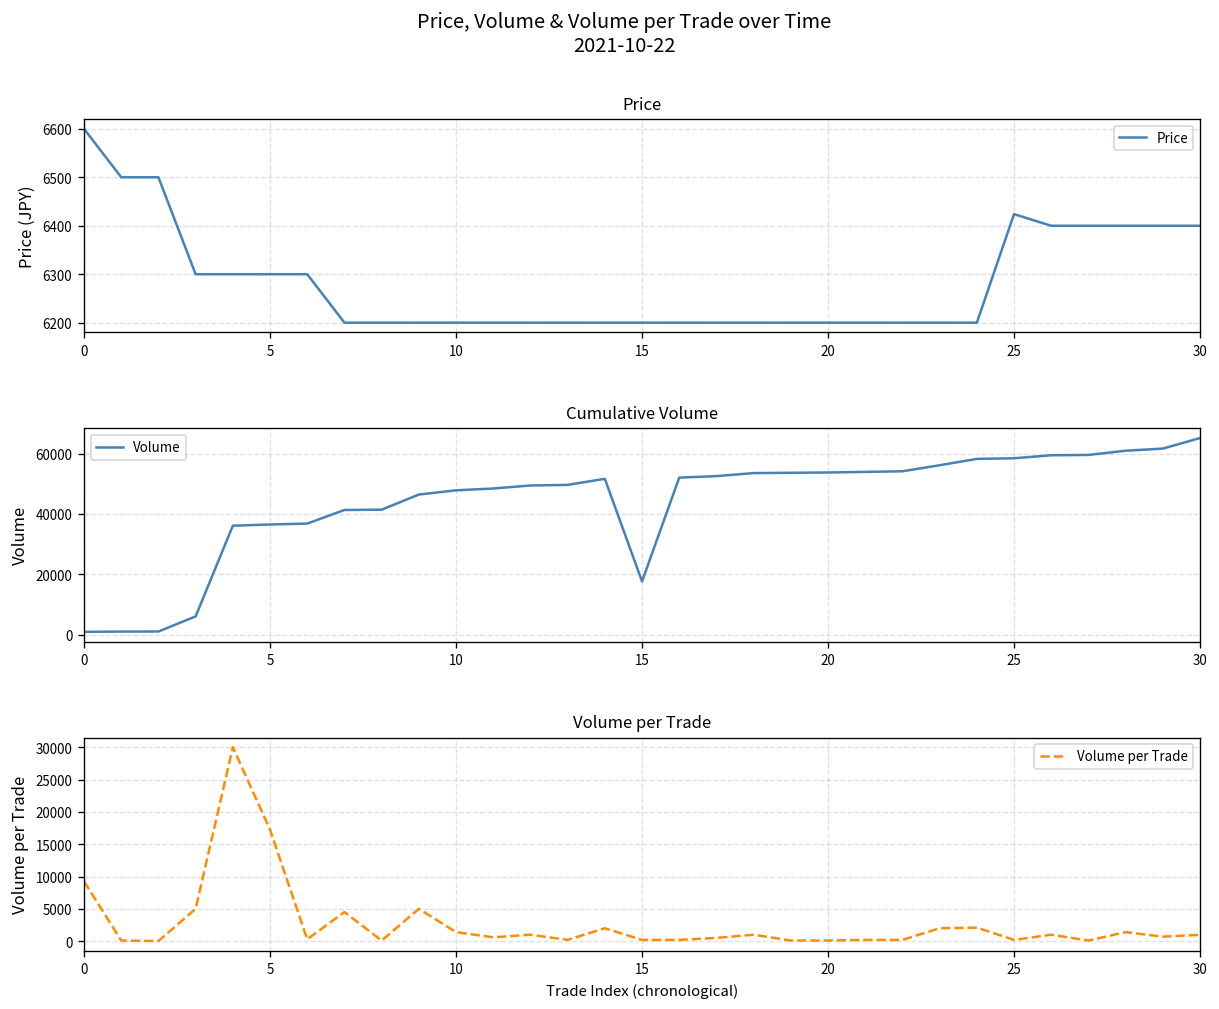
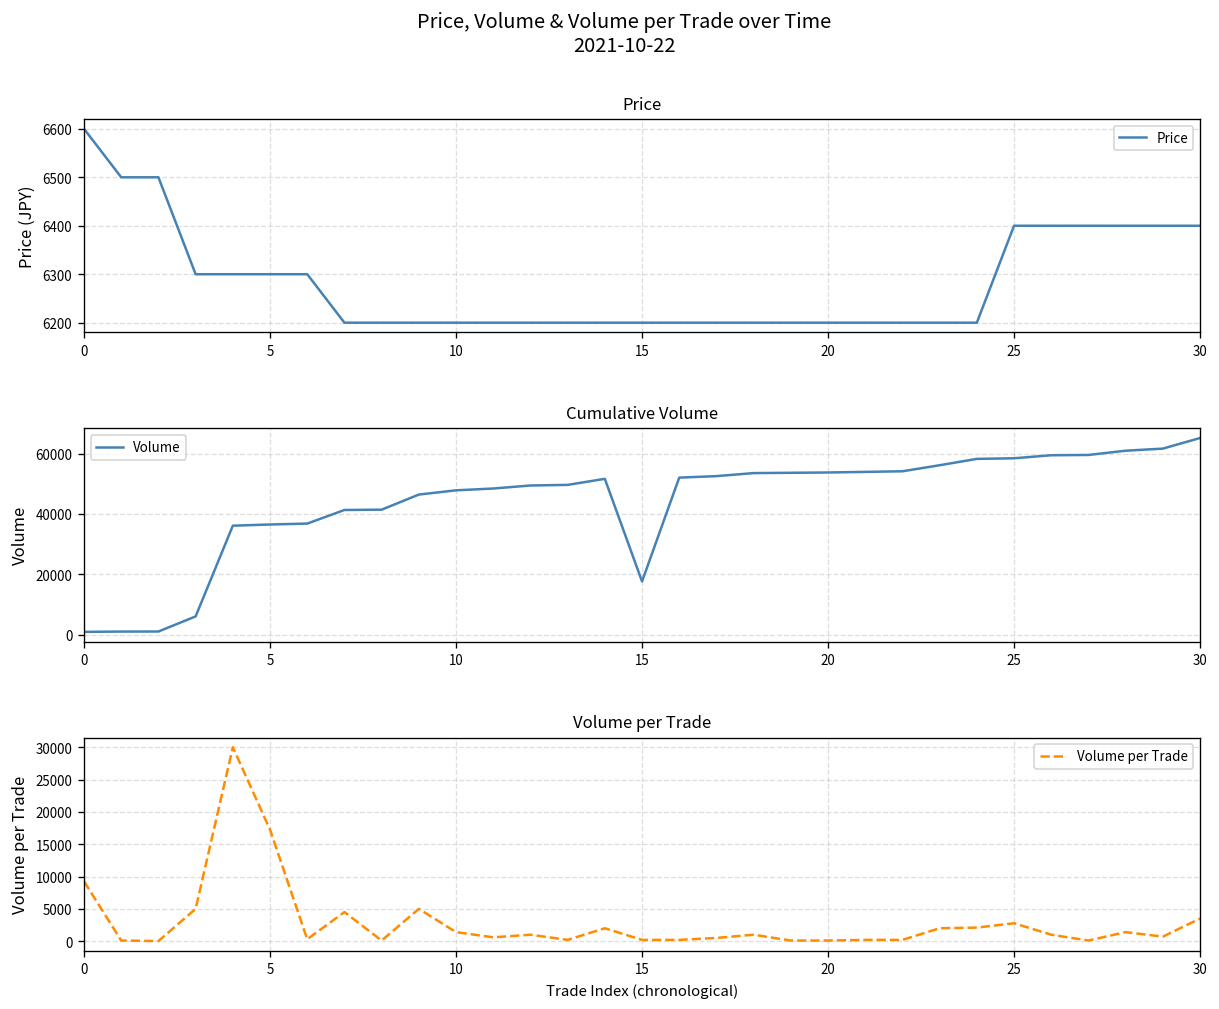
  {
    "Price": {
      "0": 6600,
      "5": 6300,
      "10": 6200,
      "15": 6200,
      "20": 6200,
-     "25": 6420,
+     "25": 6400,
      "30": 6400
    },
    "Cumulative Volume": {
      "0": 1000,
      "5": 37000,
      "10": 48000,
      "15": 18000,
      "20": 54000,
      "25": 58000,
      "30": 65000
    },
    "Volume per Trade": {
      "0": 9000,
      "5": 17000,
      "10": 1000,
      "15": 0,
      "20": 0,
-     "25": 0,
-     "30": 1000
+     "25": 3000,
+     "30": 4000
    }
  }
